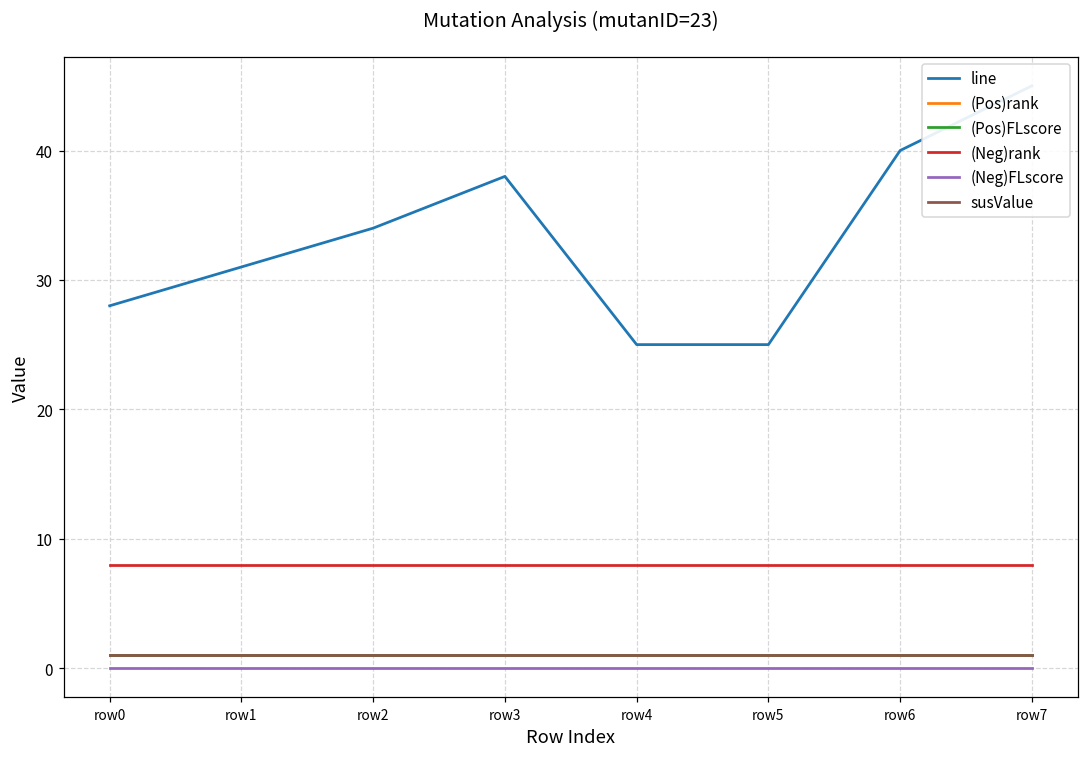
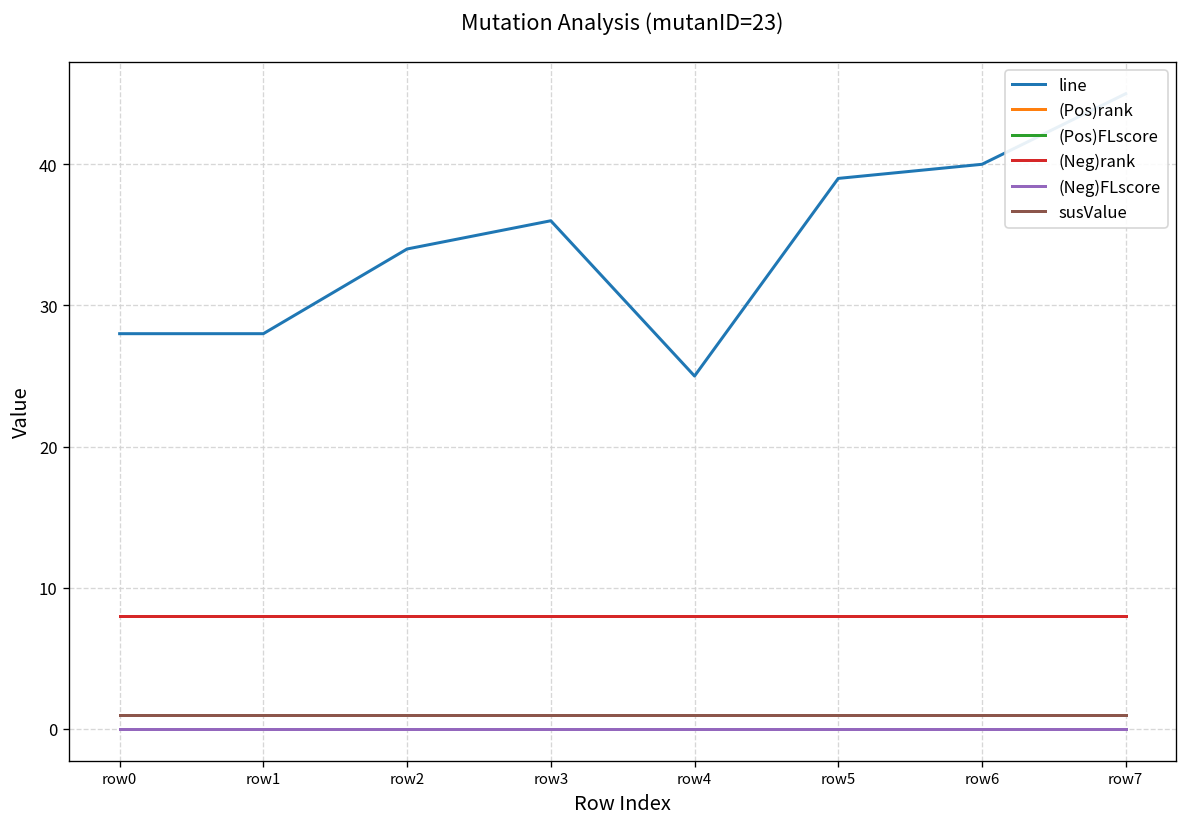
  {
    "line": {
      "row0": 28,
-     "row1": 31,
+     "row1": 28,
      "row2": 34,
-     "row3": 38,
+     "row3": 36,
      "row4": 25,
-     "row5": 25,
+     "row5": 39,
      "row6": 40
    },
    "susValue": {
      "row0": 1,
      "row1": 1,
      "row2": 1,
      "row3": 1,
      "row4": 1,
      "row5": 1,
      "row6": 1,
      "row7": 1
    },
    "(Neg)rank": {
      "row0": 8,
      "row1": 8,
      "row2": 8,
      "row3": 8,
      "row4": 8,
      "row5": 8,
      "row6": 8,
      "row7": 8
    },
    "(Neg)FLscore": {
      "row0": 0,
      "row1": 0,
      "row2": 0,
      "row3": 0,
      "row4": 0,
      "row5": 0,
      "row6": 0,
      "row7": 0
    }
  }
